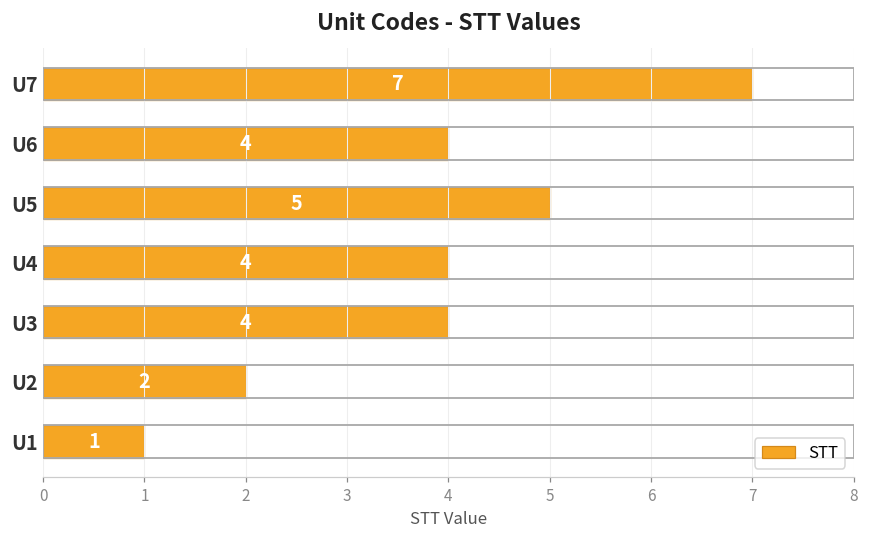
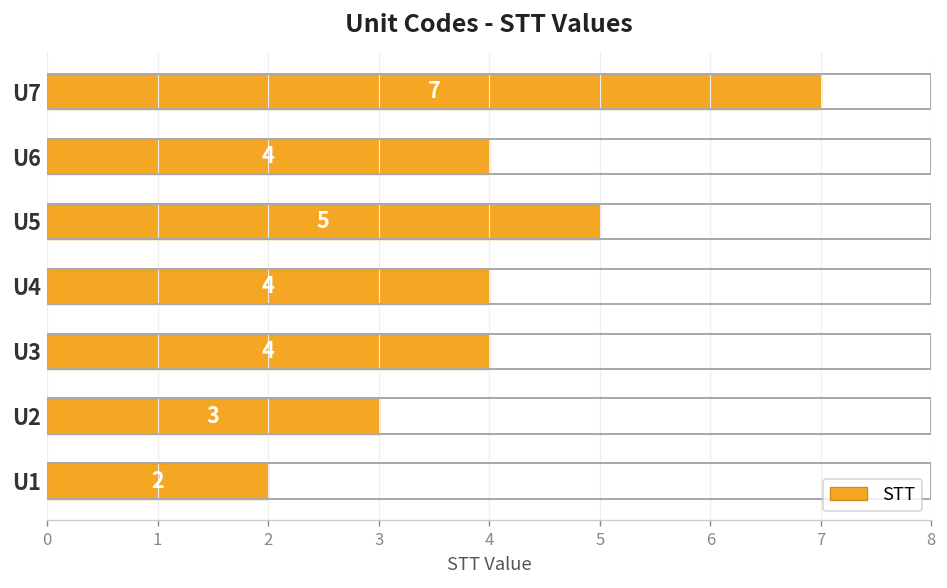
  {
    "U7": 7,
    "U6": 4,
    "U5": 5,
    "U4": 4,
    "U3": 4,
-   "U2": 2,
-   "U1": 1
+   "U2": 3,
+   "U1": 2
  }
